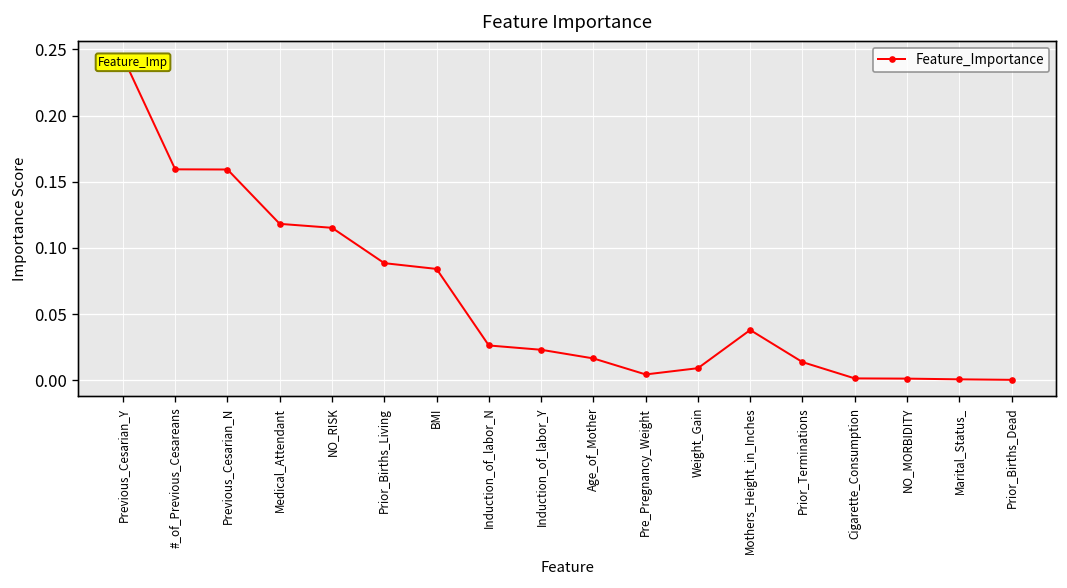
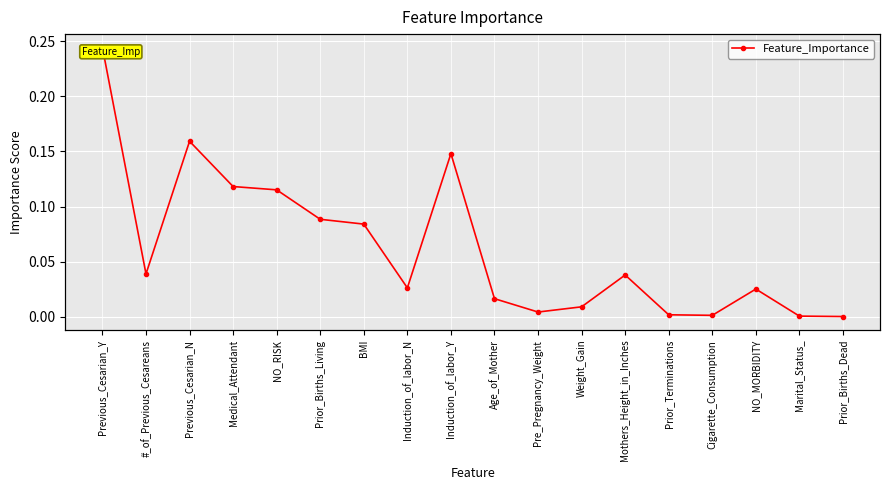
  {
-   "#_of_Previous_Cesareans": 0.159,
+   "#_of_Previous_Cesareans": 0.039,
    "Previous_Cesarian_N": 0.159,
    "Medical_Attendant": 0.118,
    "NO_RISK": 0.115,
    "Prior_Births_Living": 0.088,
    "BMI": 0.084,
    "Induction_of_labor_N": 0.026,
-   "Induction_of_labor_Y": 0.023,
+   "Induction_of_labor_Y": 0.148,
    "Age_of_Mother": 0.016,
    "Pre_Pregnancy_Weight": 0.004,
    "Weight_Gain": 0.009,
    "Mothers_Height_in_Inches": 0.038,
-   "Prior_Terminations": 0.014,
+   "Prior_Terminations": 0.002,
    "Cigarette_Consumption": 0.001,
-   "NO_MORBIDITY": 0.001,
+   "NO_MORBIDITY": 0.025,
    "Marital_Status_": 0.001,
    "Prior_Births_Dead": 0.000
  }
